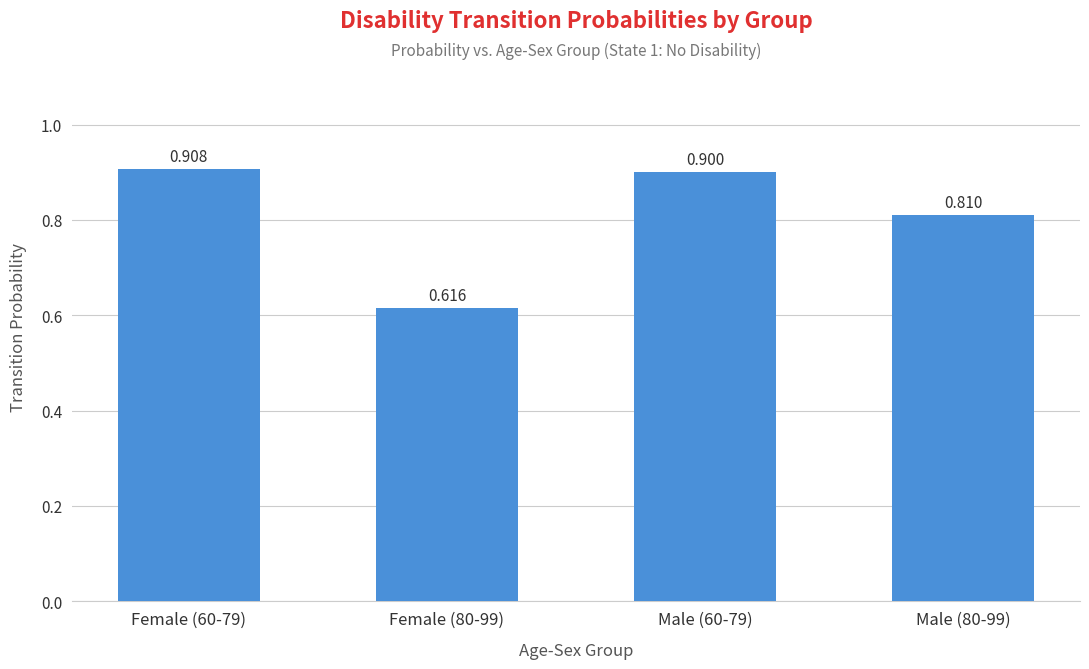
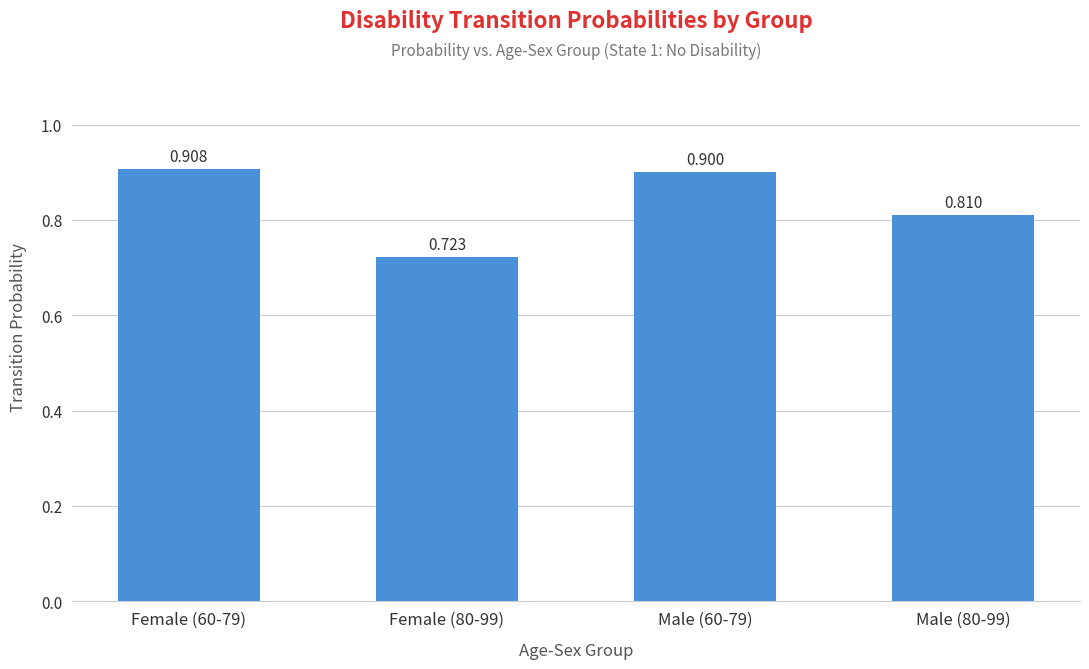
  {
    "Female (60-79)": 0.908,
-   "Female (80-99)": 0.616,
+   "Female (80-99)": 0.723,
    "Male (60-79)": 0.900,
    "Male (80-99)": 0.810
  }
